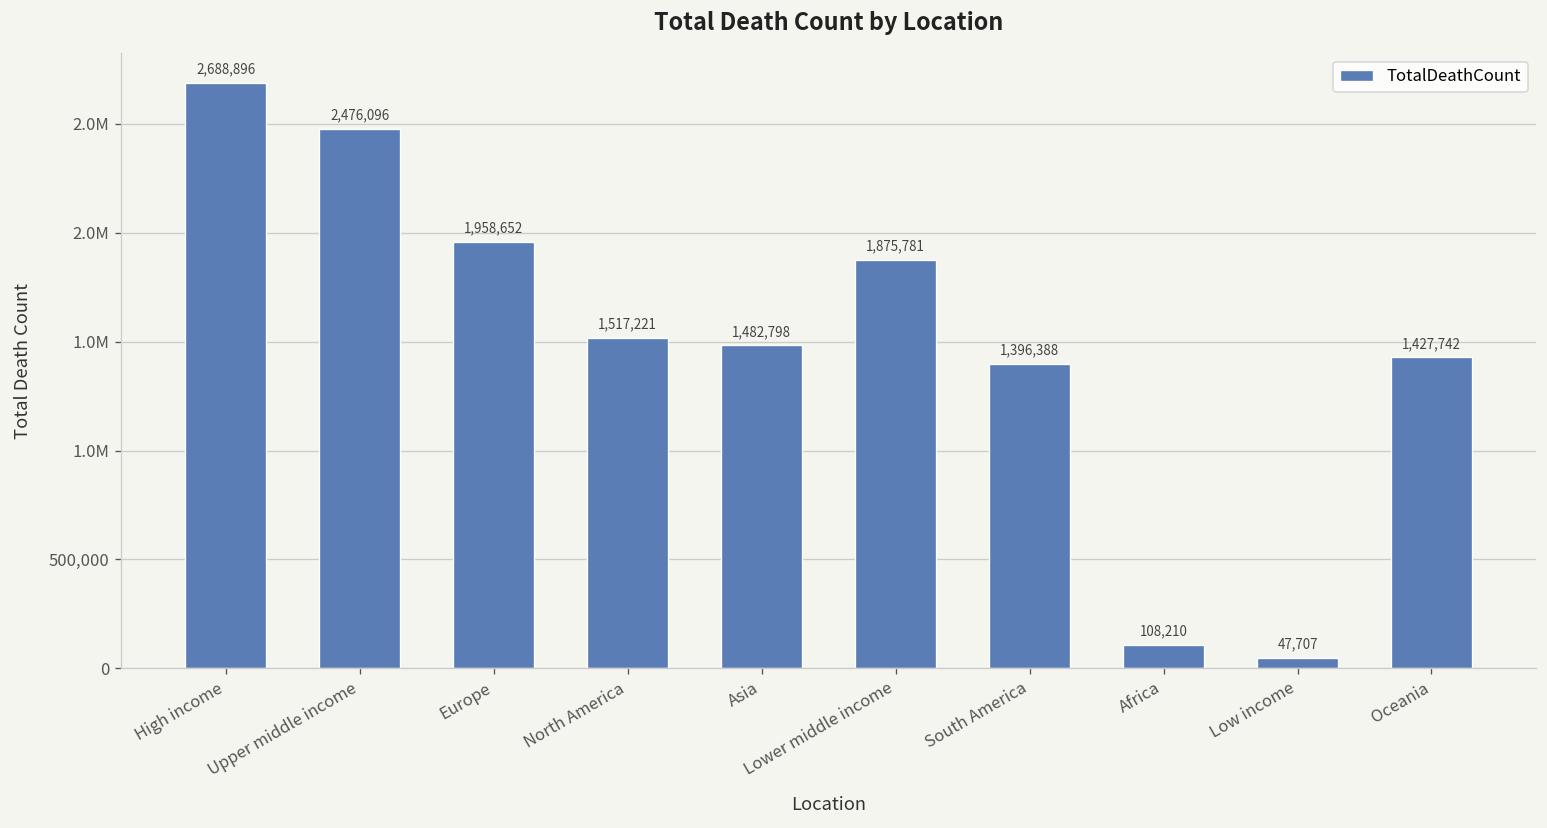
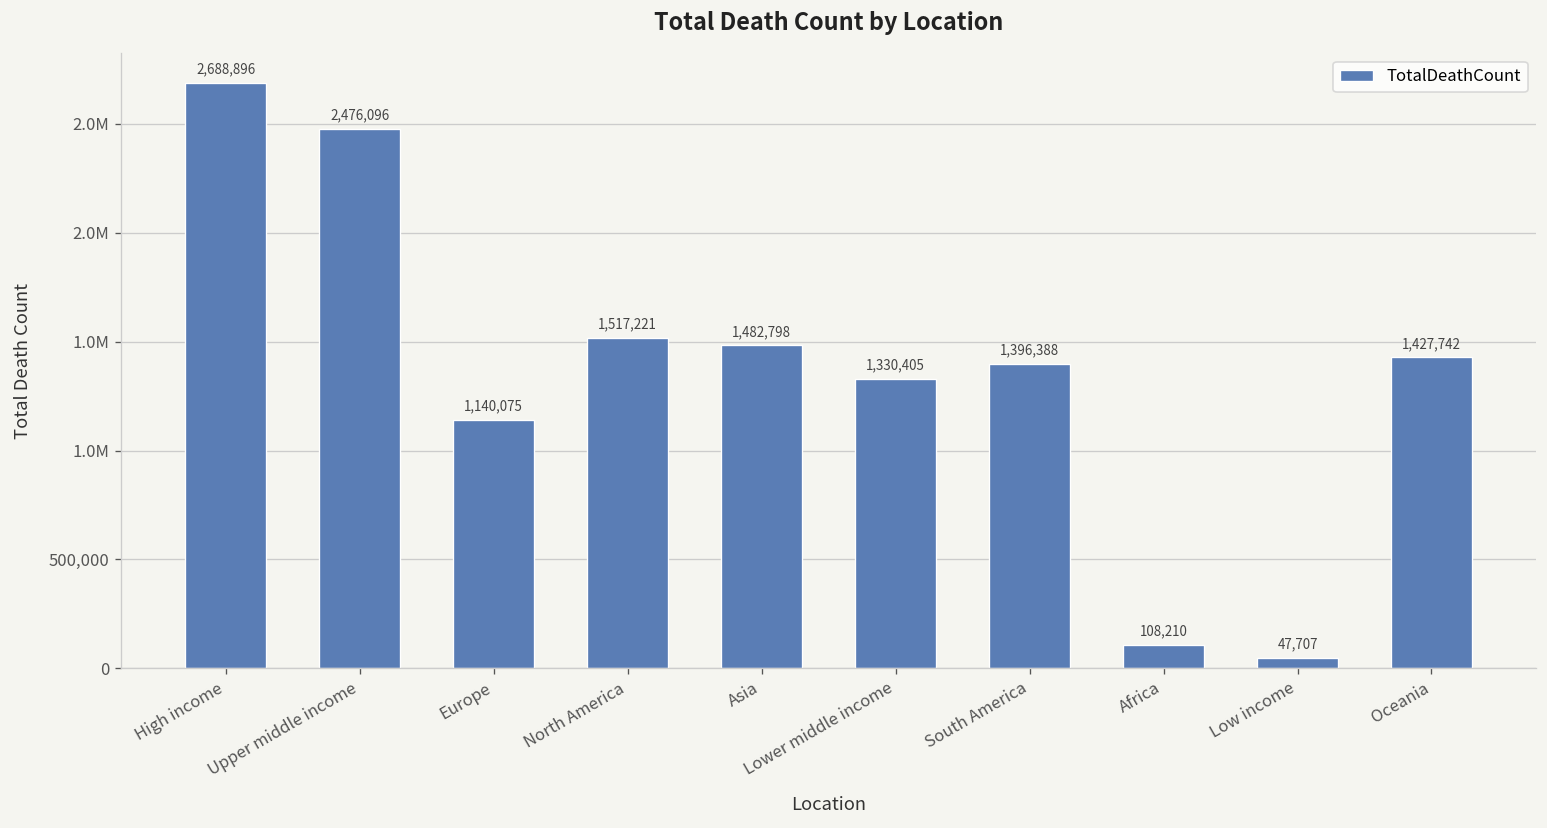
  {
    "High income": "2,688,896",
    "Upper middle income": "2,476,096",
-   "Europe": "1,958,652",
+   "Europe": "1,140,075",
    "North America": "1,517,221",
    "Asia": "1,482,798",
-   "Lower middle income": "1,875,781",
+   "Lower middle income": "1,330,405",
    "South America": "1,396,388",
    "Africa": "108,210",
    "Low income": "47,707",
    "Oceania": "1,427,742"
  }
